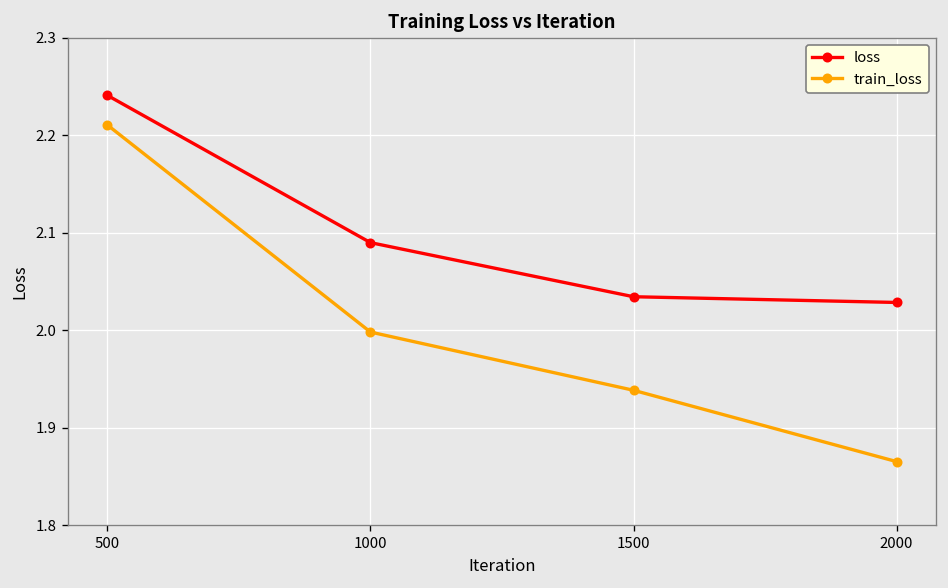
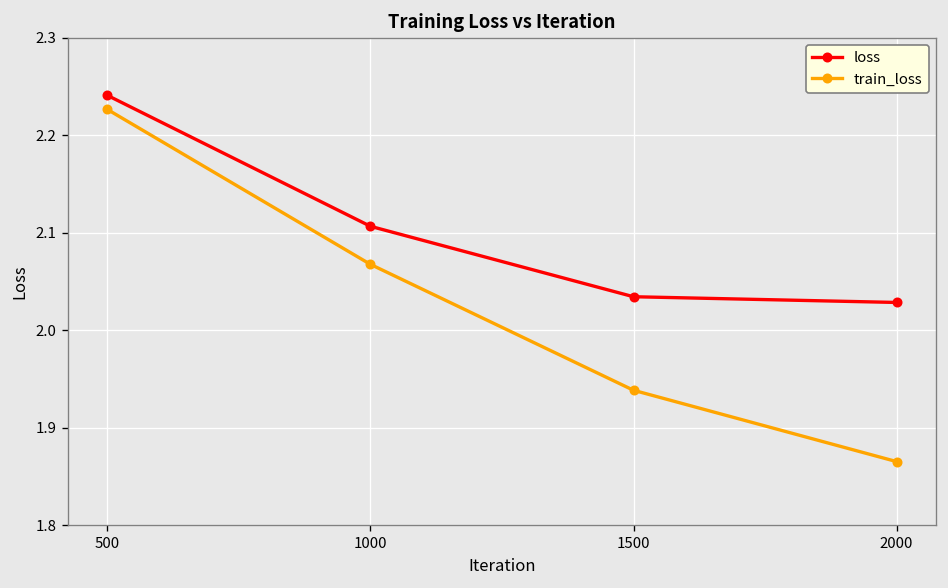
  {
    "loss": {
      "500": 2.24,
-     "1000": 2.09,
+     "1000": 2.11,
      "1500": 2.03,
      "2000": 2.03
    },
    "train_loss": {
-     "500": 2.21,
-     "1000": 2.00,
+     "500": 2.23,
+     "1000": 2.07,
      "1500": 1.94,
      "2000": 1.87
    }
  }
